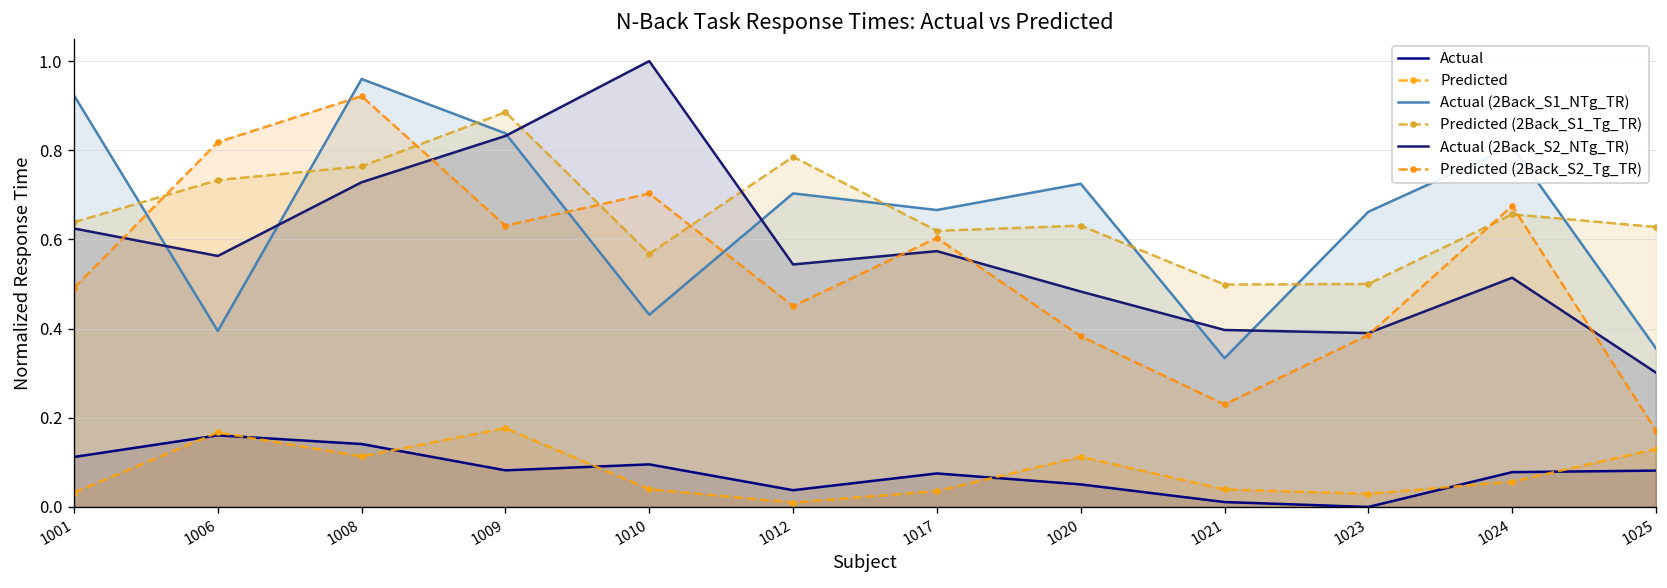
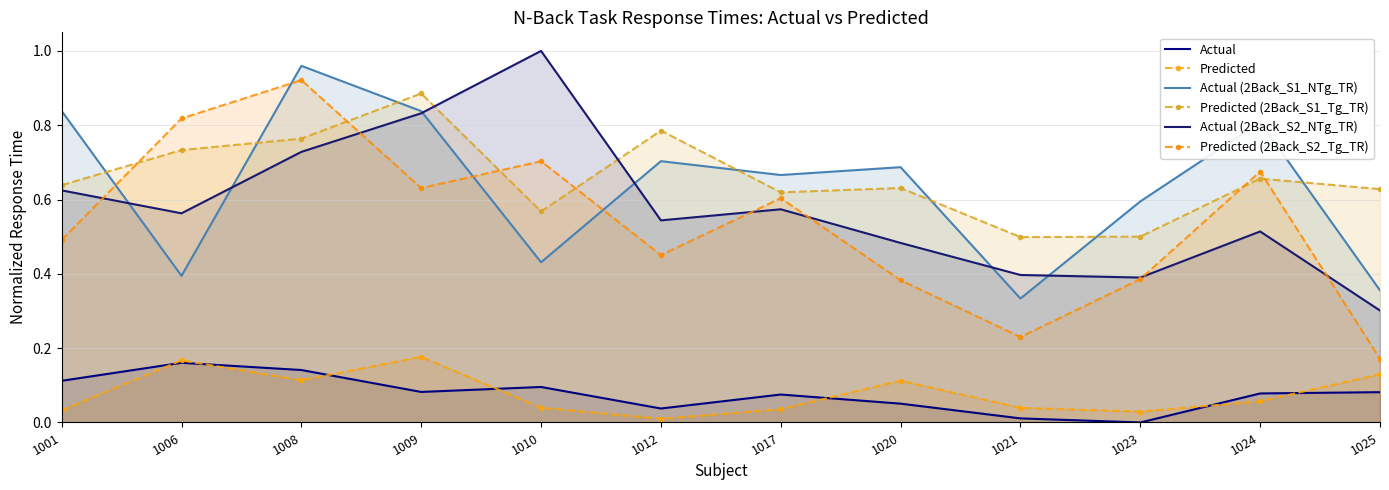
  {
    "Actual (2Back_S1_NTg_TR)": {
-     "1001": 0.92,
+     "1001": 0.84,
      "1006": 0.39,
      "1008": 0.96,
      "1010": 0.43,
      "1012": 0.70,
      "1017": 0.67,
-     "1020": 0.72,
+     "1020": 0.69,
      "1021": 0.33,
-     "1023": 0.66,
+     "1023": 0.59,
      "1025": 0.36
    }
  }
